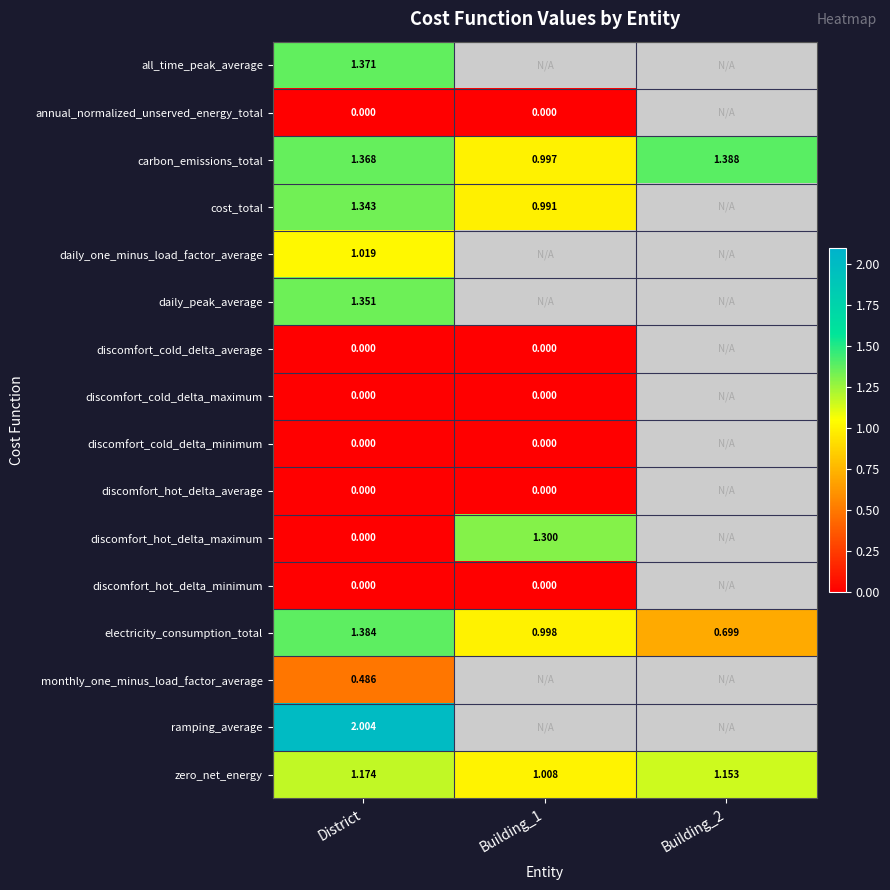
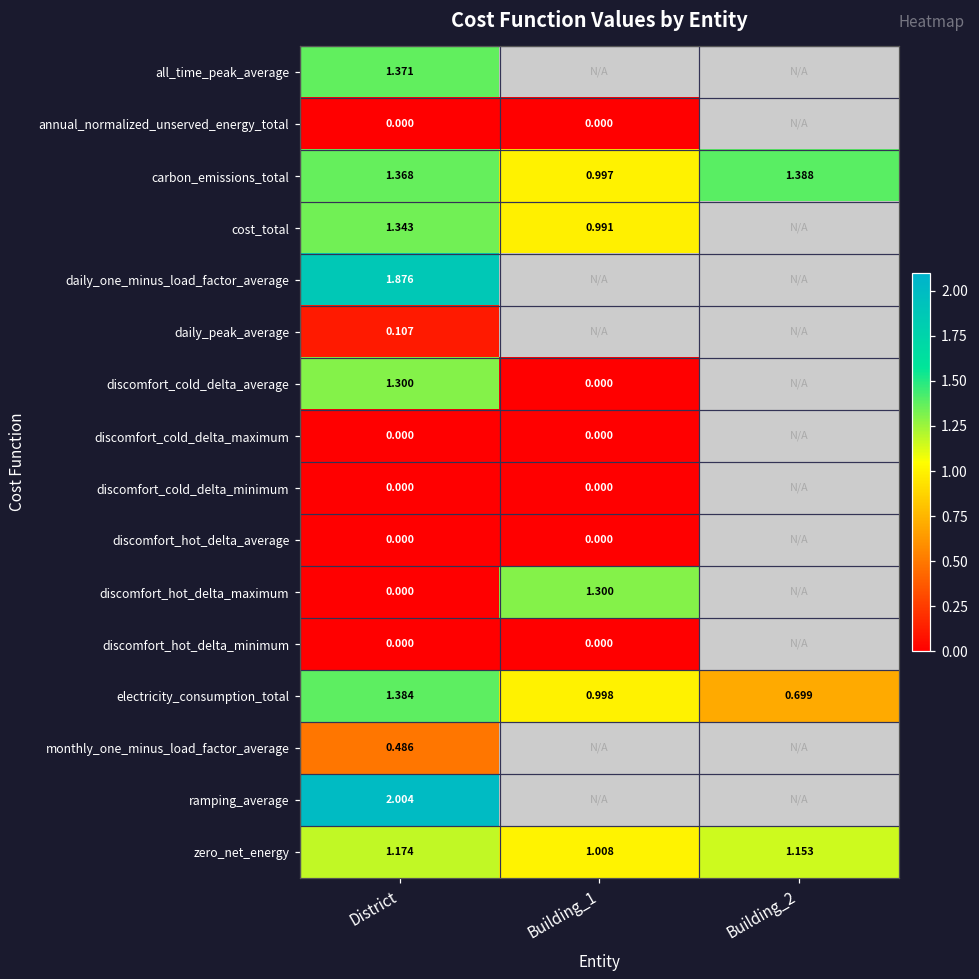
  {
    "all_time_peak_average": {
      "District": 1.371
    },
    "annual_normalized_unserved_energy_total": {
      "District": 0.000,
      "Building_1": 0.000
    },
    "carbon_emissions_total": {
      "District": 1.368,
      "Building_1": 0.997,
      "Building_2": 1.388
    },
    "cost_total": {
      "District": 1.343,
      "Building_1": 0.991
    },
    "daily_one_minus_load_factor_average": {
-     "District": 1.019
+     "District": 1.876
    },
    "daily_peak_average": {
-     "District": 1.351
+     "District": 0.107
    },
    "discomfort_cold_delta_average": {
-     "District": 0.000,
+     "District": 1.300,
      "Building_1": 0.000
    },
    "discomfort_cold_delta_maximum": {
      "District": 0.000,
      "Building_1": 0.000
    },
    "discomfort_cold_delta_minimum": {
      "District": 0.000,
      "Building_1": 0.000
    },
    "discomfort_hot_delta_average": {
      "District": 0.000,
      "Building_1": 0.000
    },
    "discomfort_hot_delta_maximum": {
      "District": 0.000,
      "Building_1": 1.300
    },
    "discomfort_hot_delta_minimum": {
      "District": 0.000,
      "Building_1": 0.000
    },
    "electricity_consumption_total": {
      "District": 1.384,
      "Building_1": 0.998,
      "Building_2": 0.699
    },
    "monthly_one_minus_load_factor_average": {
      "District": 0.486
    },
    "ramping_average": {
      "District": 2.004
    },
    "zero_net_energy": {
      "District": 1.174,
      "Building_1": 1.008,
      "Building_2": 1.153
    }
  }
